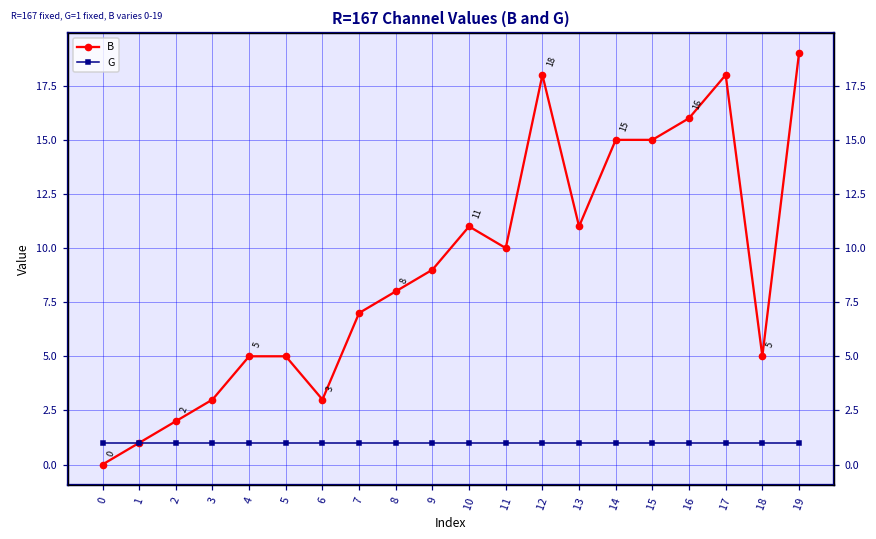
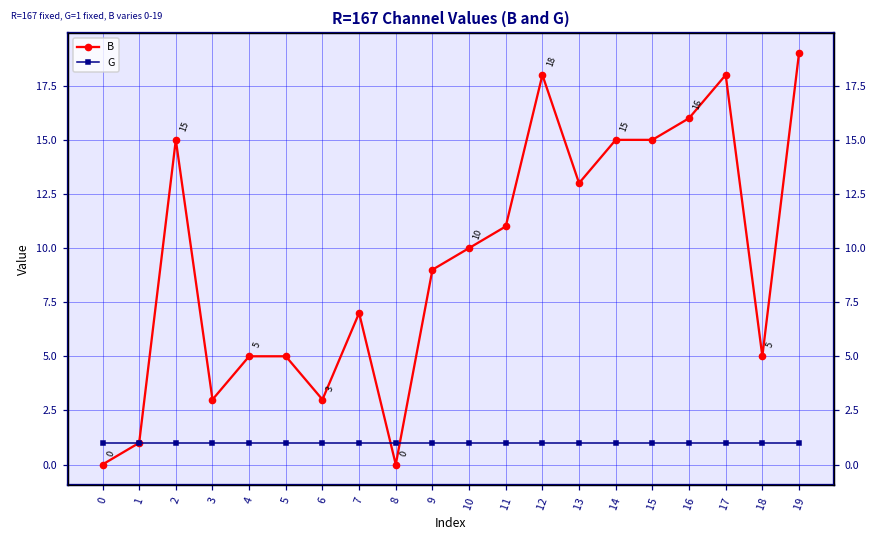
  {
    "B": {
      "0": 0,
-     "2": 2,
+     "2": 15,
      "4": 5,
      "6": 3,
-     "8": 8,
-     "10": 11,
-     "11": 10,
+     "8": 0,
+     "10": 10,
+     "11": 11,
      "12": 18,
-     "13": 11,
+     "13": 13,
      "14": 15,
      "16": 16,
      "18": 5
    },
    "G": {
      "2": 1,
      "3": 1,
      "4": 1,
      "5": 1,
      "6": 1,
      "7": 1,
      "9": 1,
      "10": 1,
      "11": 1,
      "12": 1,
      "13": 1,
      "14": 1,
      "15": 1,
      "16": 1,
      "17": 1,
      "18": 1,
      "19": 1
    }
  }
